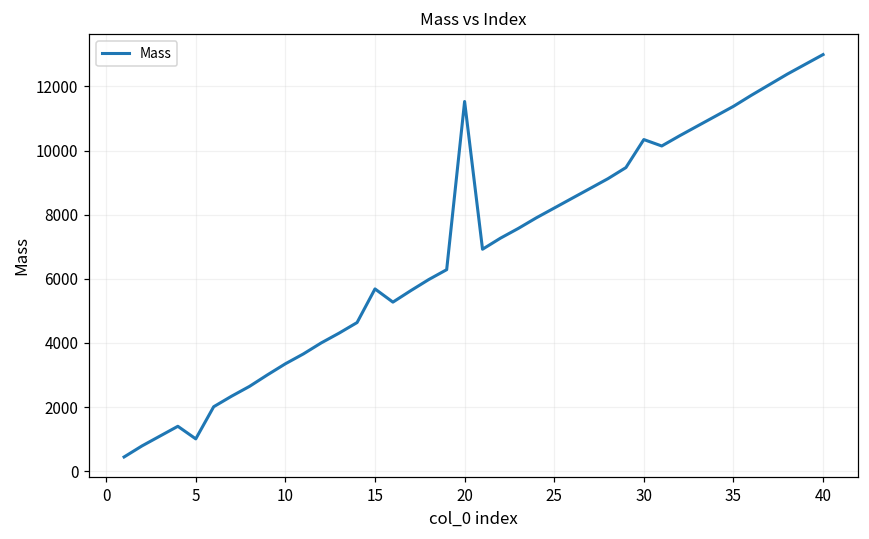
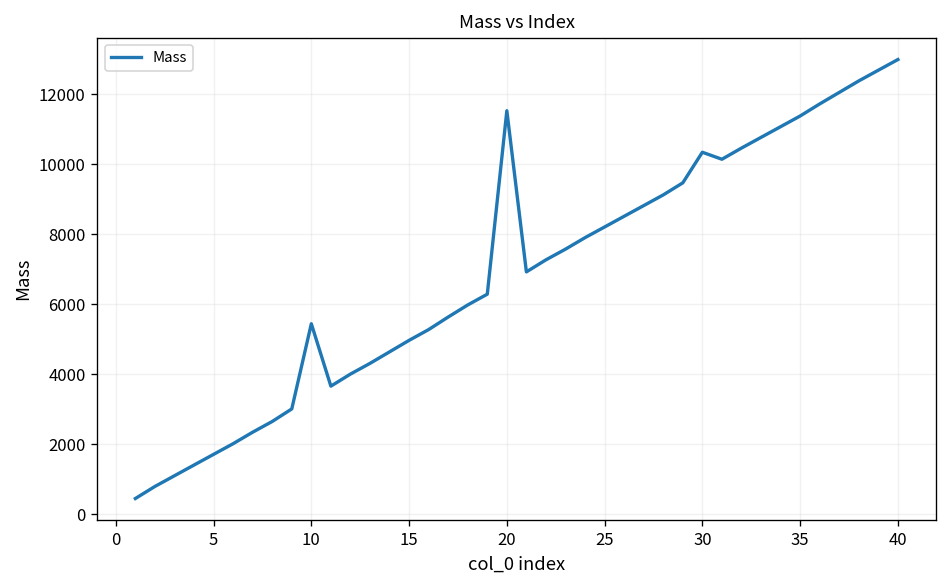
  {
-   "5": 1000,
-   "10": 3300,
-   "15": 5700,
+   "5": 1700,
+   "10": 5400,
+   "15": 5000,
    "20": 11500,
    "25": 8200,
    "30": 10300,
    "35": 11400,
    "40": 13000
  }
